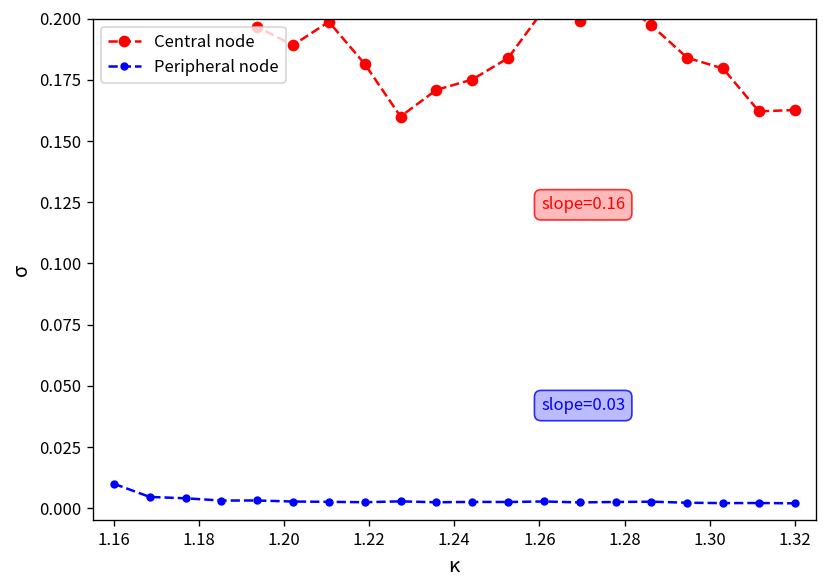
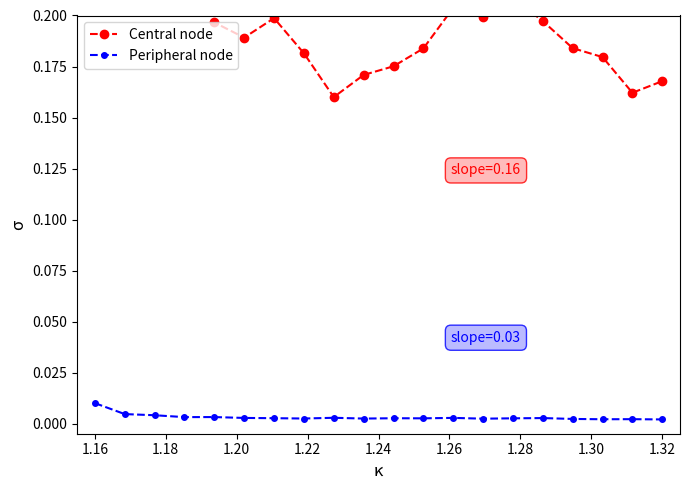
  {
    "Central node": {
-     "1.32": 0.163
+     "1.32": 0.168
    },
    "Peripheral node": {
      "1.16": 0.010,
      "1.32": 0.002
    }
  }
